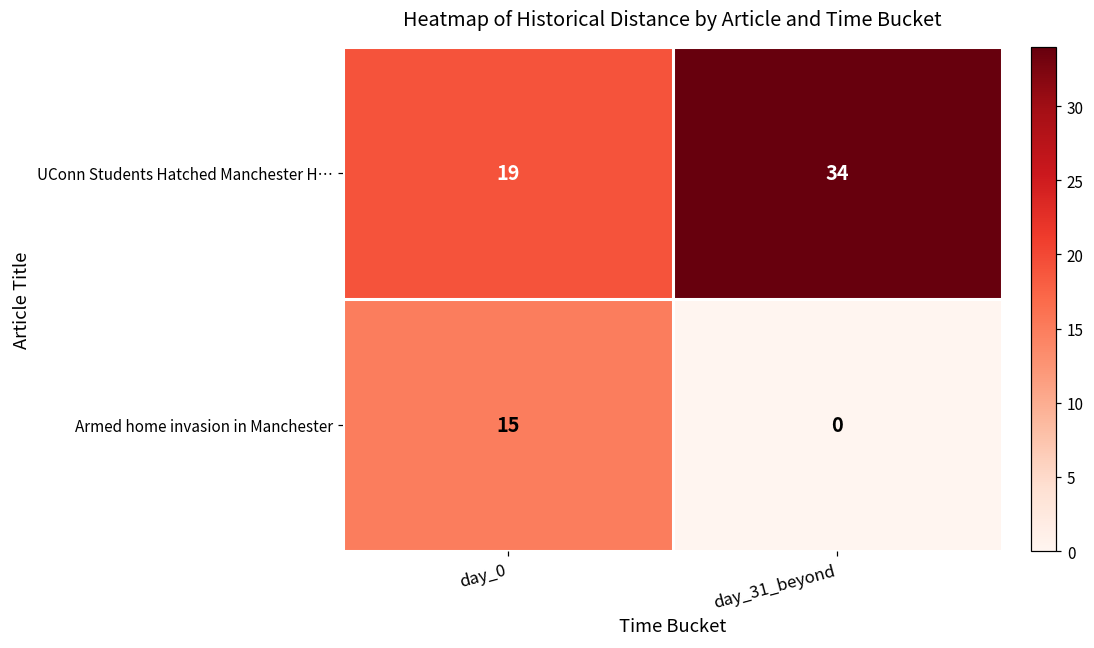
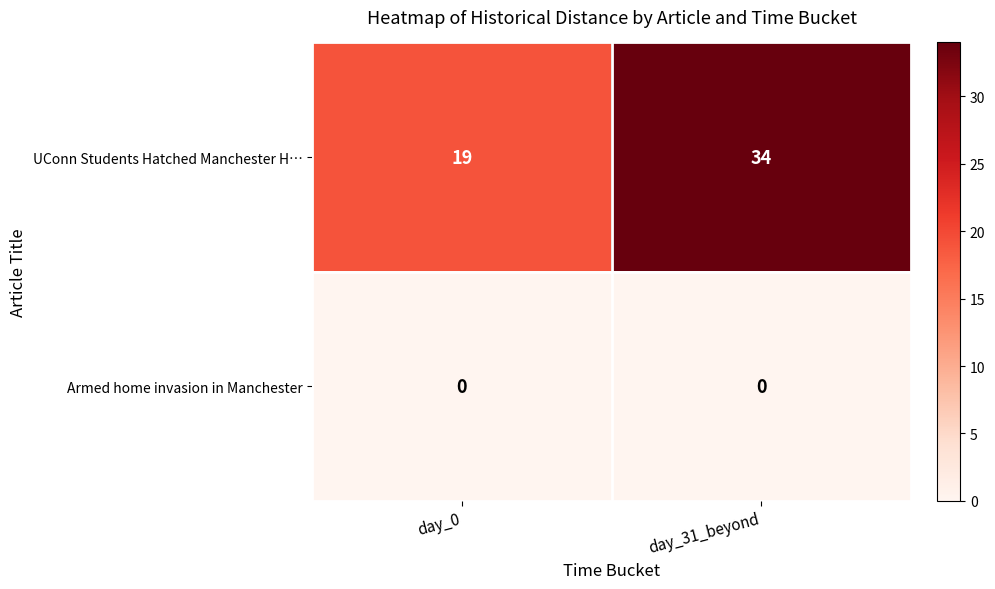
  {
    "UConn Students Hatched Manchester H…": {
      "day_0": 19,
      "day_31_beyond": 34
    },
    "Armed home invasion in Manchester": {
-     "day_0": 15,
+     "day_0": 0,
      "day_31_beyond": 0
    }
  }
